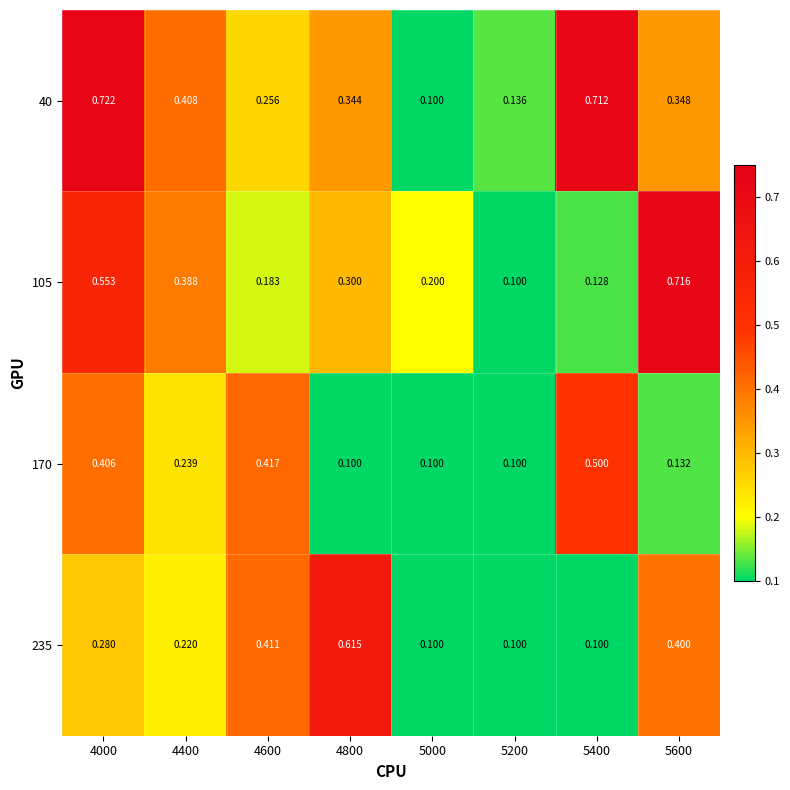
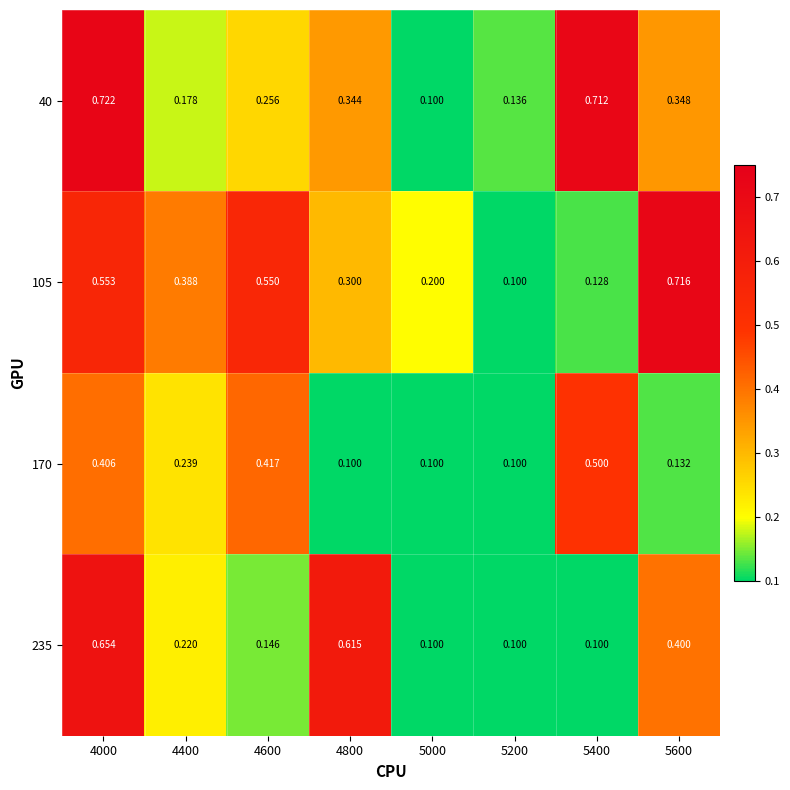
  {
    "40": {
      "4000": 0.722,
-     "4400": 0.408,
+     "4400": 0.178,
      "4600": 0.256,
      "4800": 0.344,
      "5000": 0.100,
      "5200": 0.136,
      "5400": 0.712,
      "5600": 0.348
    },
    "105": {
      "4000": 0.553,
      "4400": 0.388,
-     "4600": 0.183,
+     "4600": 0.550,
      "4800": 0.300,
      "5000": 0.200,
      "5200": 0.100,
      "5400": 0.128,
      "5600": 0.716
    },
    "170": {
      "4000": 0.406,
      "4400": 0.239,
      "4600": 0.417,
      "4800": 0.100,
      "5000": 0.100,
      "5200": 0.100,
      "5400": 0.500,
      "5600": 0.132
    },
    "235": {
-     "4000": 0.280,
+     "4000": 0.654,
      "4400": 0.220,
-     "4600": 0.411,
+     "4600": 0.146,
      "4800": 0.615,
      "5000": 0.100,
      "5200": 0.100,
      "5400": 0.100,
      "5600": 0.400
    }
  }
